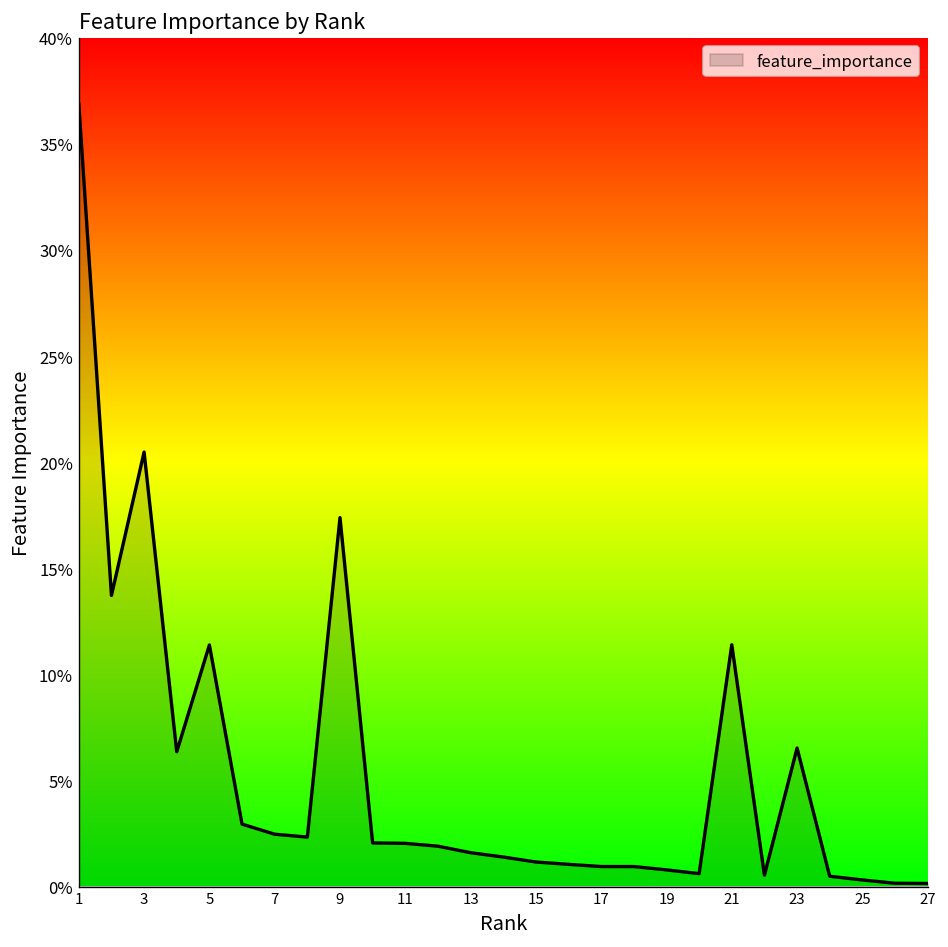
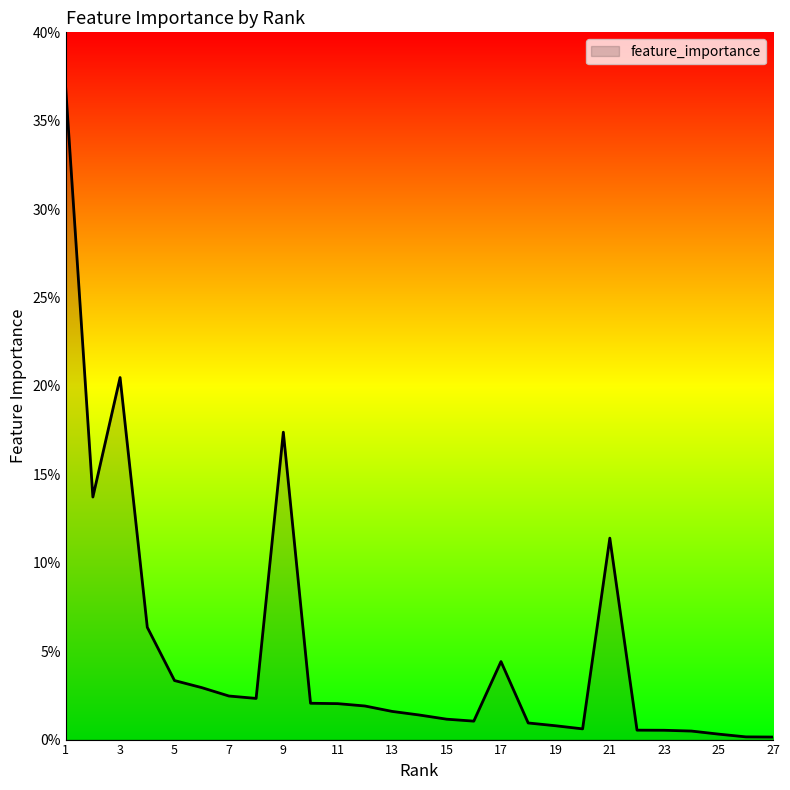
  {
    "1": "36.9%",
    "3": "20.5%",
-   "5": "11.4%",
+   "5": "3.3%",
    "7": "2.5%",
    "9": "17.4%",
    "11": "2.0%",
    "13": "1.6%",
    "15": "1.2%",
-   "17": "0.9%",
+   "17": "4.4%",
    "19": "0.8%",
    "21": "11.4%",
-   "23": "6.5%",
+   "23": "0.5%",
    "25": "0.3%",
    "27": "0.1%"
  }
